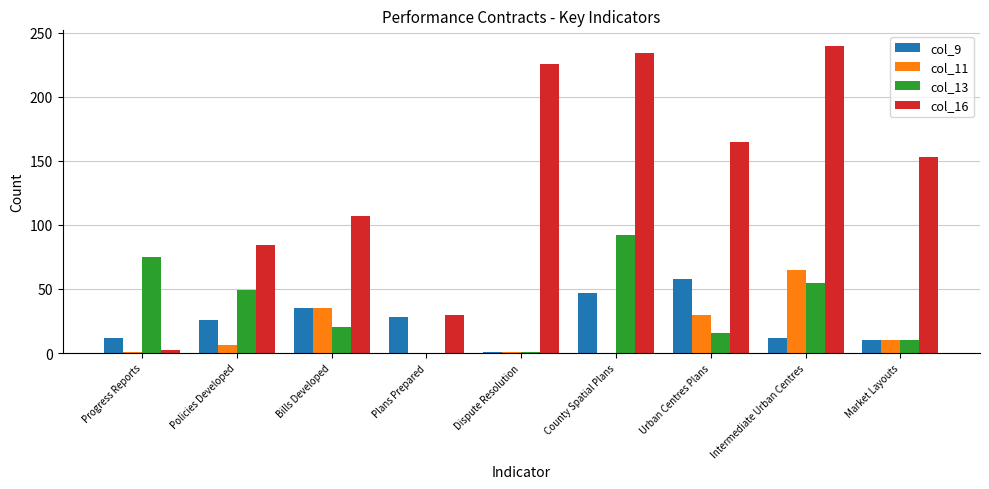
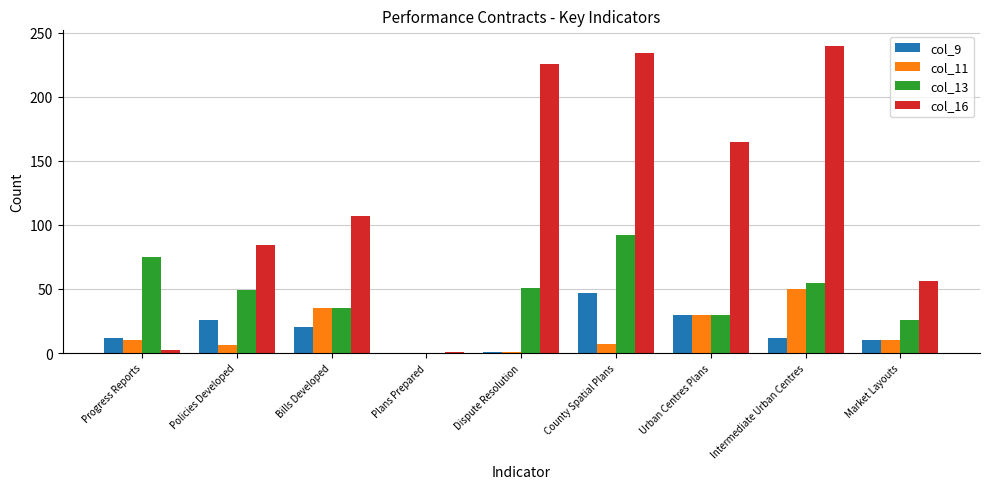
  {
    "col_9": {
      "Progress Reports": 12,
      "Policies Developed": 26,
-     "Bills Developed": 35,
-     "Plans Prepared": 29,
+     "Bills Developed": 20,
+     "Plans Prepared": 0,
      "County Spatial Plans": 47,
-     "Urban Centres Plans": 58,
+     "Urban Centres Plans": 30,
      "Intermediate Urban Centres": 12,
      "Market Layouts": 10
    },
    "col_11": {
-     "Progress Reports": 1,
+     "Progress Reports": 10,
      "Policies Developed": 6,
      "Bills Developed": 35,
-     "County Spatial Plans": 0,
+     "County Spatial Plans": 7,
      "Urban Centres Plans": 30,
-     "Intermediate Urban Centres": 65,
+     "Intermediate Urban Centres": 50,
      "Market Layouts": 10
    },
    "col_13": {
      "Progress Reports": 75,
      "Policies Developed": 49,
-     "Bills Developed": 20,
-     "Dispute Resolution": 1,
+     "Bills Developed": 35,
+     "Dispute Resolution": 51,
      "County Spatial Plans": 92,
-     "Urban Centres Plans": 16,
+     "Urban Centres Plans": 30,
      "Intermediate Urban Centres": 55,
-     "Market Layouts": 10
+     "Market Layouts": 26
    },
    "col_16": {
      "Progress Reports": 2,
      "Policies Developed": 84,
      "Bills Developed": 107,
-     "Plans Prepared": 30,
+     "Plans Prepared": 1,
      "Dispute Resolution": 226,
      "County Spatial Plans": 234,
      "Urban Centres Plans": 165,
      "Intermediate Urban Centres": 240,
-     "Market Layouts": 153
+     "Market Layouts": 56
    }
  }
